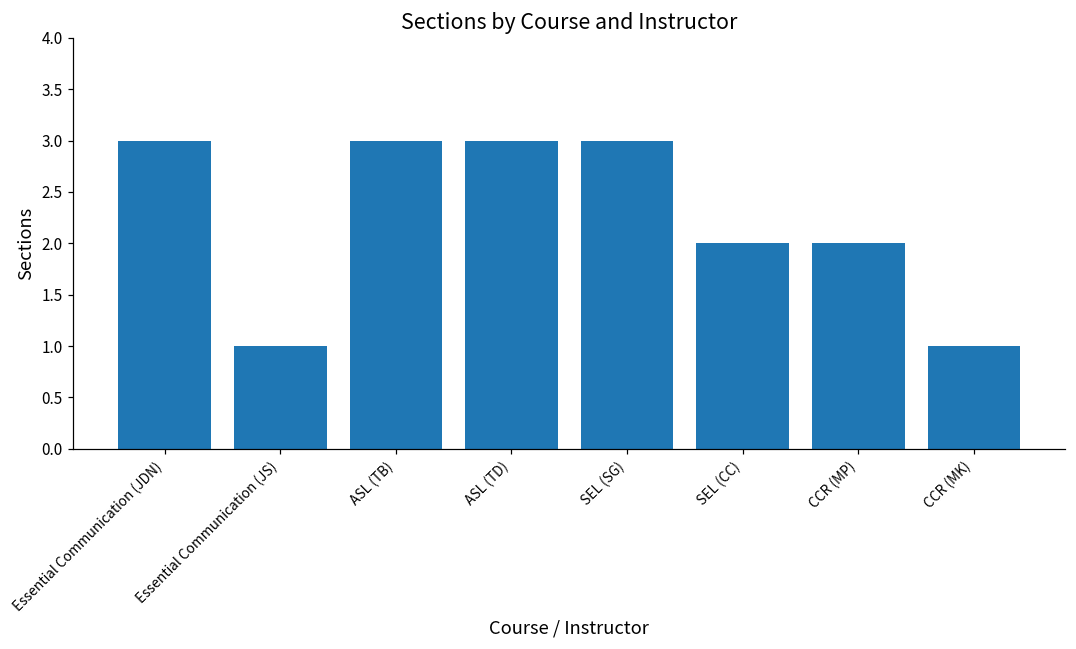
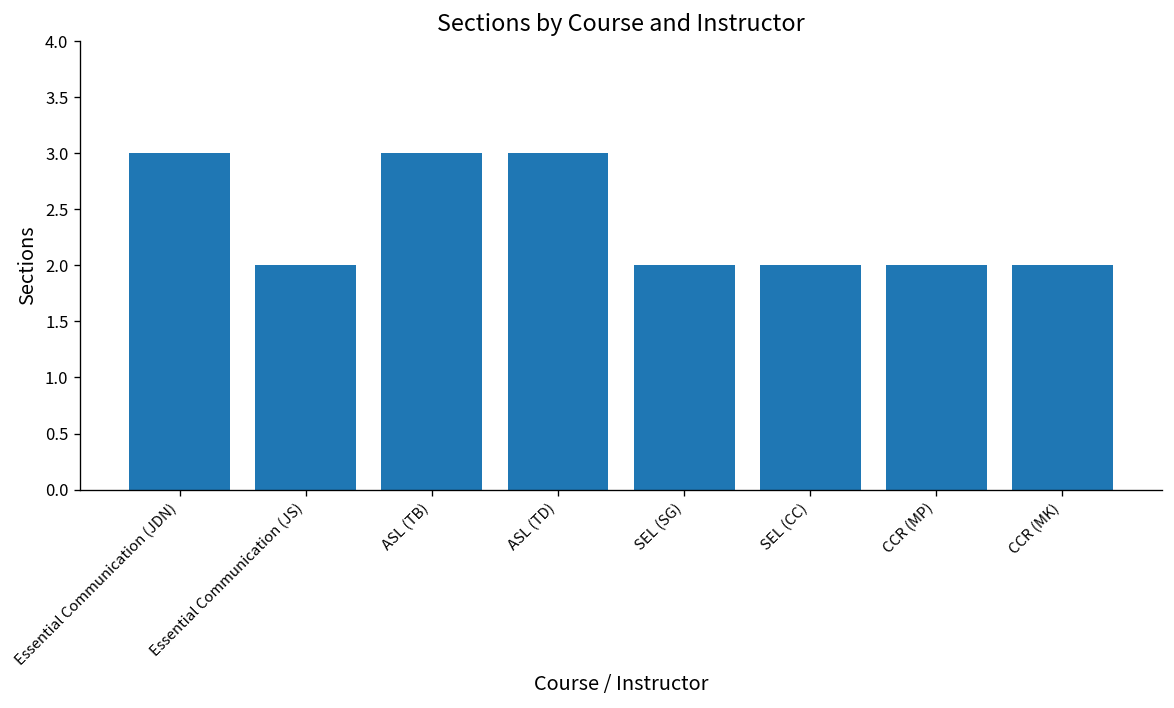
  {
    "Essential Communication (JDN)": 3,
-   "Essential Communication (JS)": 1,
+   "Essential Communication (JS)": 2,
    "ASL (TB)": 3,
    "ASL (TD)": 3,
-   "SEL (SG)": 3,
+   "SEL (SG)": 2,
    "SEL (CC)": 2,
    "CCR (MP)": 2,
-   "CCR (MK)": 1
+   "CCR (MK)": 2
  }
